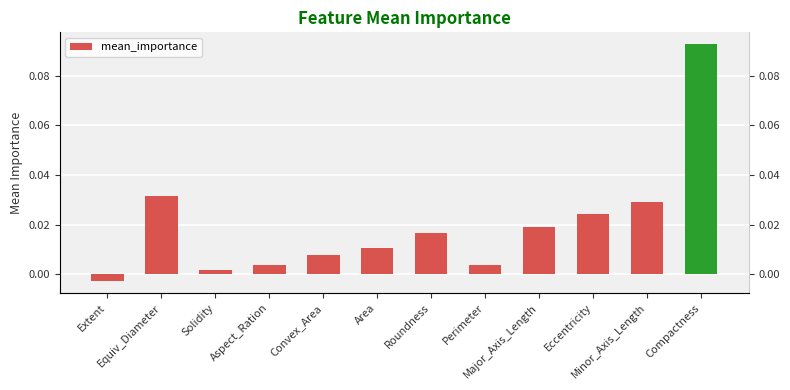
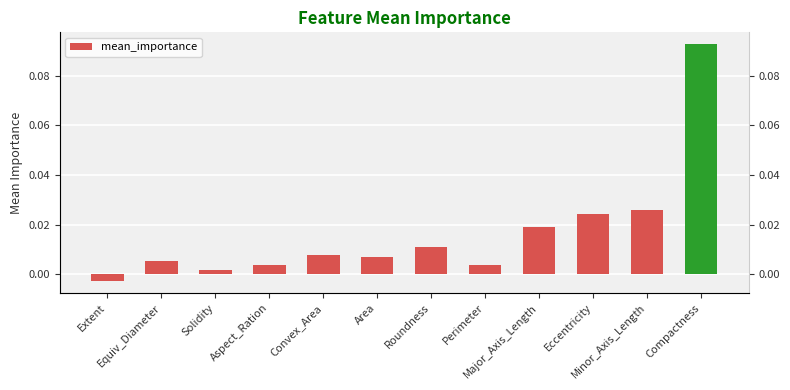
  {
    "Extent": -0.003,
-   "Equiv_Diameter": 0.032,
+   "Equiv_Diameter": 0.005,
    "Solidity": 0.002,
    "Aspect_Ration": 0.004,
    "Convex_Area": 0.008,
-   "Area": 0.011,
-   "Roundness": 0.017,
+   "Area": 0.007,
+   "Roundness": 0.011,
    "Perimeter": 0.004,
    "Major_Axis_Length": 0.019,
    "Eccentricity": 0.024,
-   "Minor_Axis_Length": 0.029,
+   "Minor_Axis_Length": 0.026,
    "Compactness": 0.093
  }
